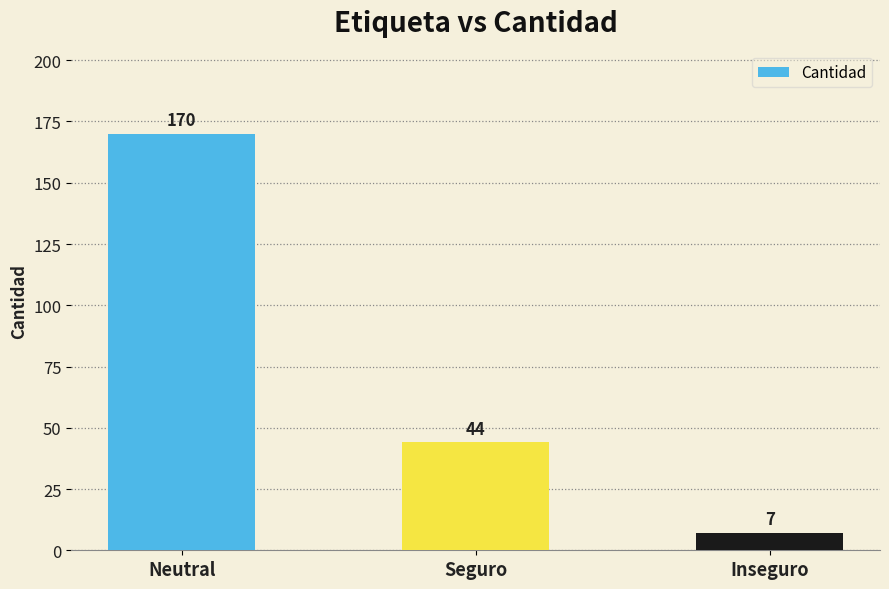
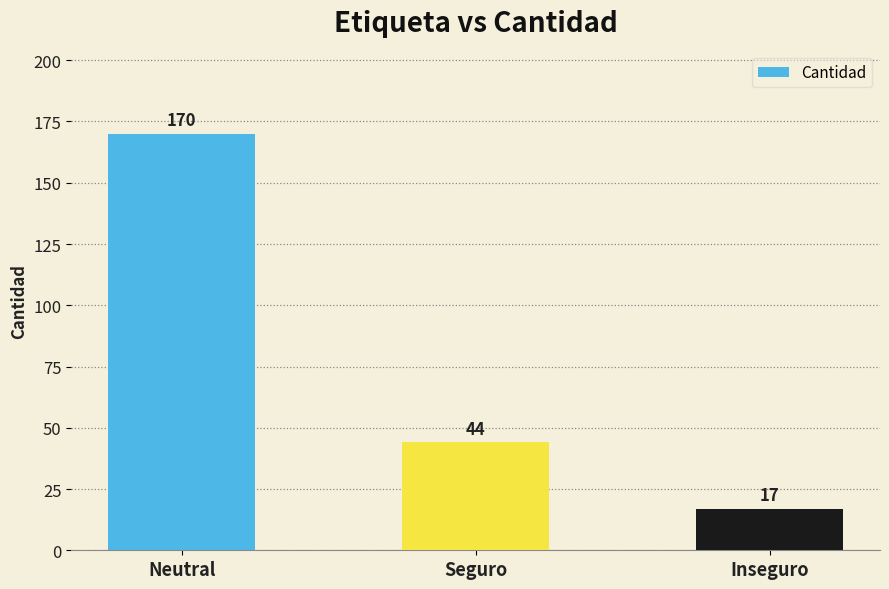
  {
    "Neutral": 170,
    "Seguro": 44,
-   "Inseguro": 7
+   "Inseguro": 17
  }
